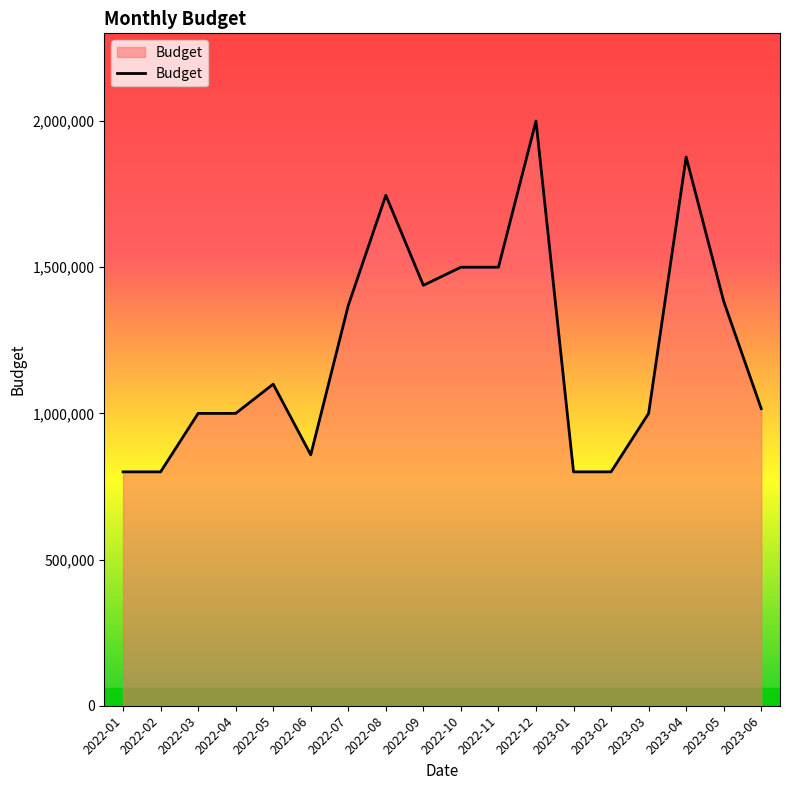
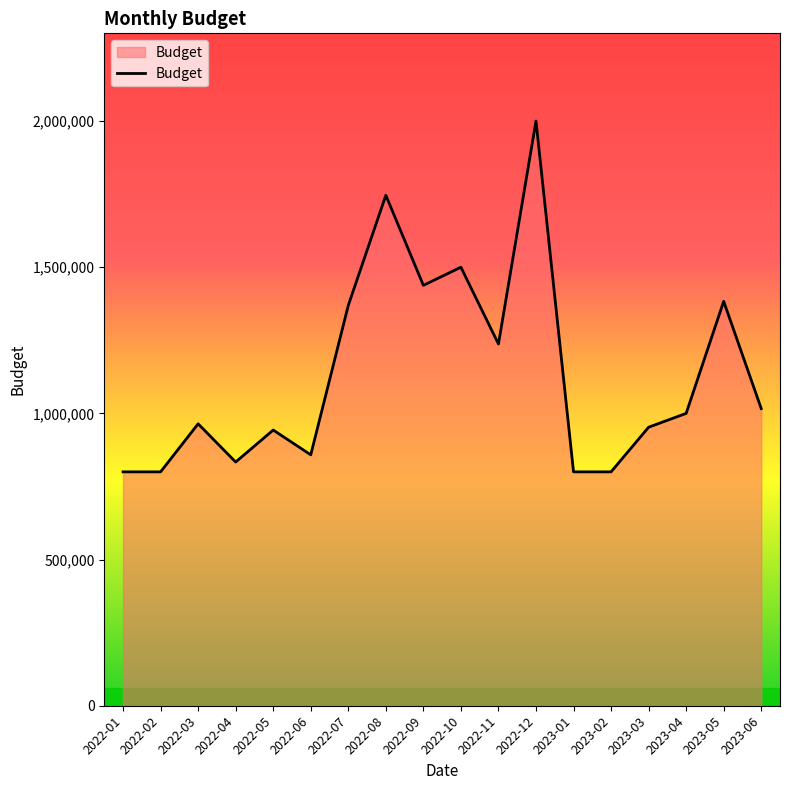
  {
    "2022-01": "800,000",
    "2022-02": "800,000",
-   "2022-03": "1,000,000",
-   "2022-04": "1,000,000",
-   "2022-05": "1,100,000",
+   "2022-03": "960,000",
+   "2022-04": "830,000",
+   "2022-05": "940,000",
    "2022-06": "860,000",
    "2022-07": "1,370,000",
    "2022-08": "1,750,000",
    "2022-09": "1,440,000",
    "2022-10": "1,500,000",
-   "2022-11": "1,500,000",
+   "2022-11": "1,240,000",
    "2022-12": "2,000,000",
    "2023-01": "800,000",
    "2023-02": "800,000",
-   "2023-03": "1,000,000",
-   "2023-04": "1,880,000",
+   "2023-03": "950,000",
+   "2023-04": "1,000,000",
    "2023-05": "1,380,000",
    "2023-06": "1,020,000"
  }
